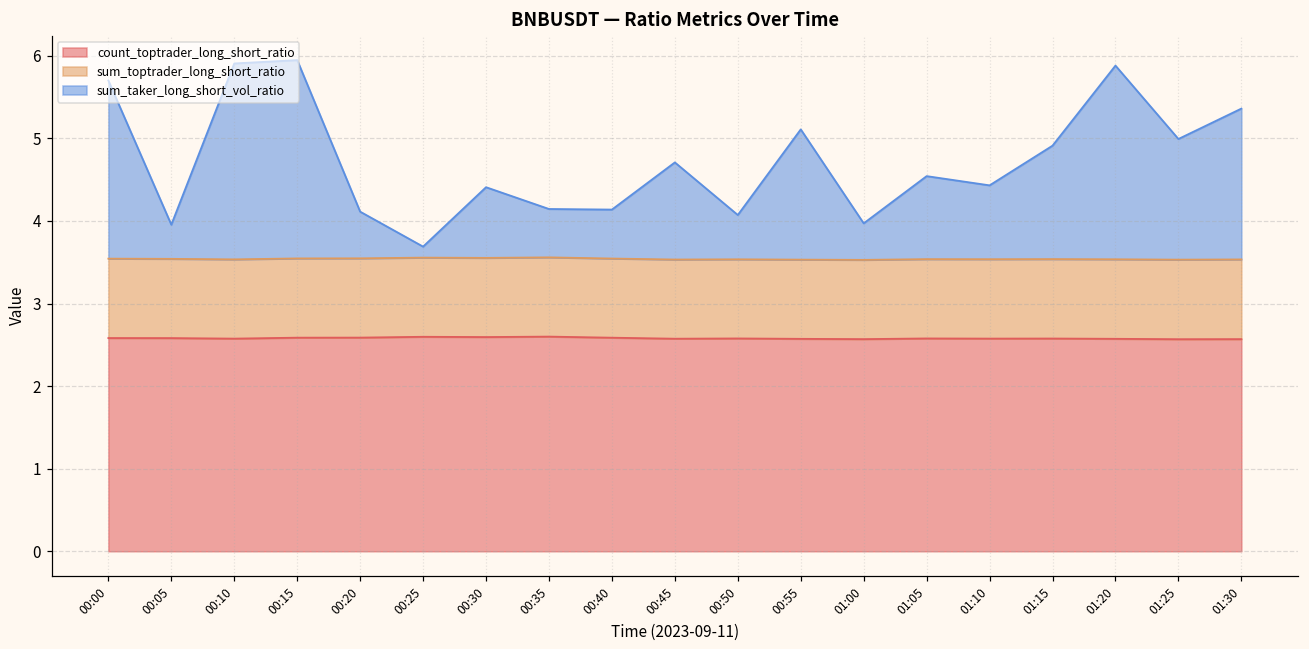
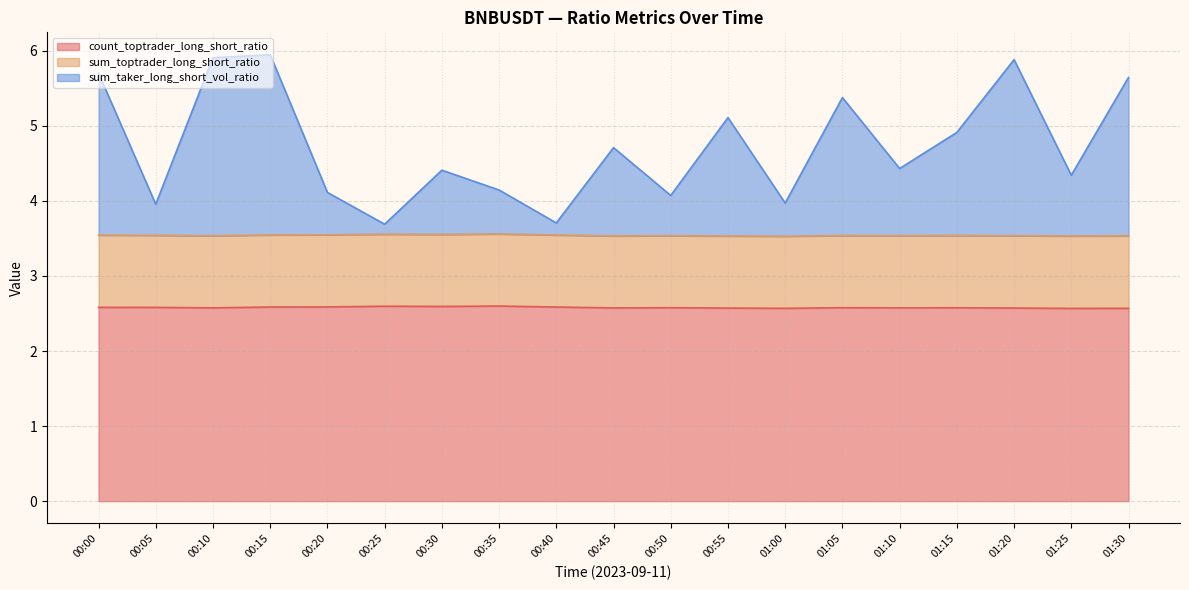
  {
    "sum_taker_long_short_vol_ratio": {
      "00:05": 0.4,
      "00:20": 0.6,
      "00:25": 0.1,
      "00:30": 0.9,
      "00:35": 0.6,
-     "00:40": 0.6,
+     "00:40": 0.2,
      "00:45": 1.2,
      "00:50": 0.5,
      "00:55": 1.6,
      "01:00": 0.4,
-     "01:05": 1.0,
+     "01:05": 1.8,
      "01:10": 0.9,
      "01:15": 1.4,
      "01:20": 2.3,
-     "01:25": 1.5,
-     "01:30": 1.8
+     "01:25": 0.8,
+     "01:30": 2.1
    }
  }
